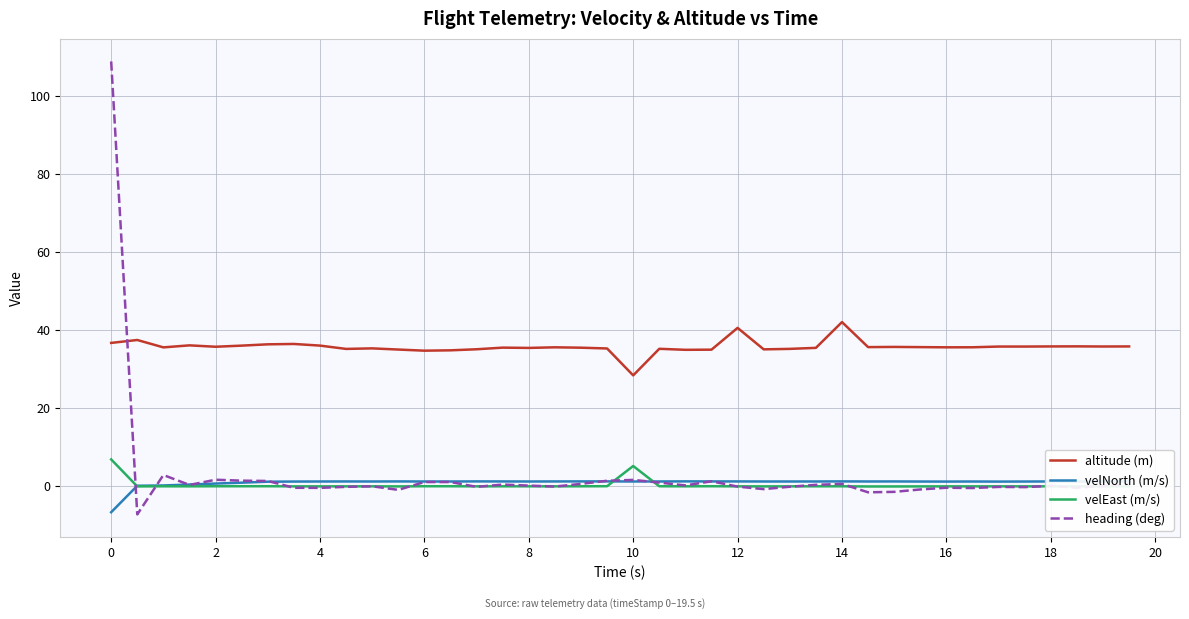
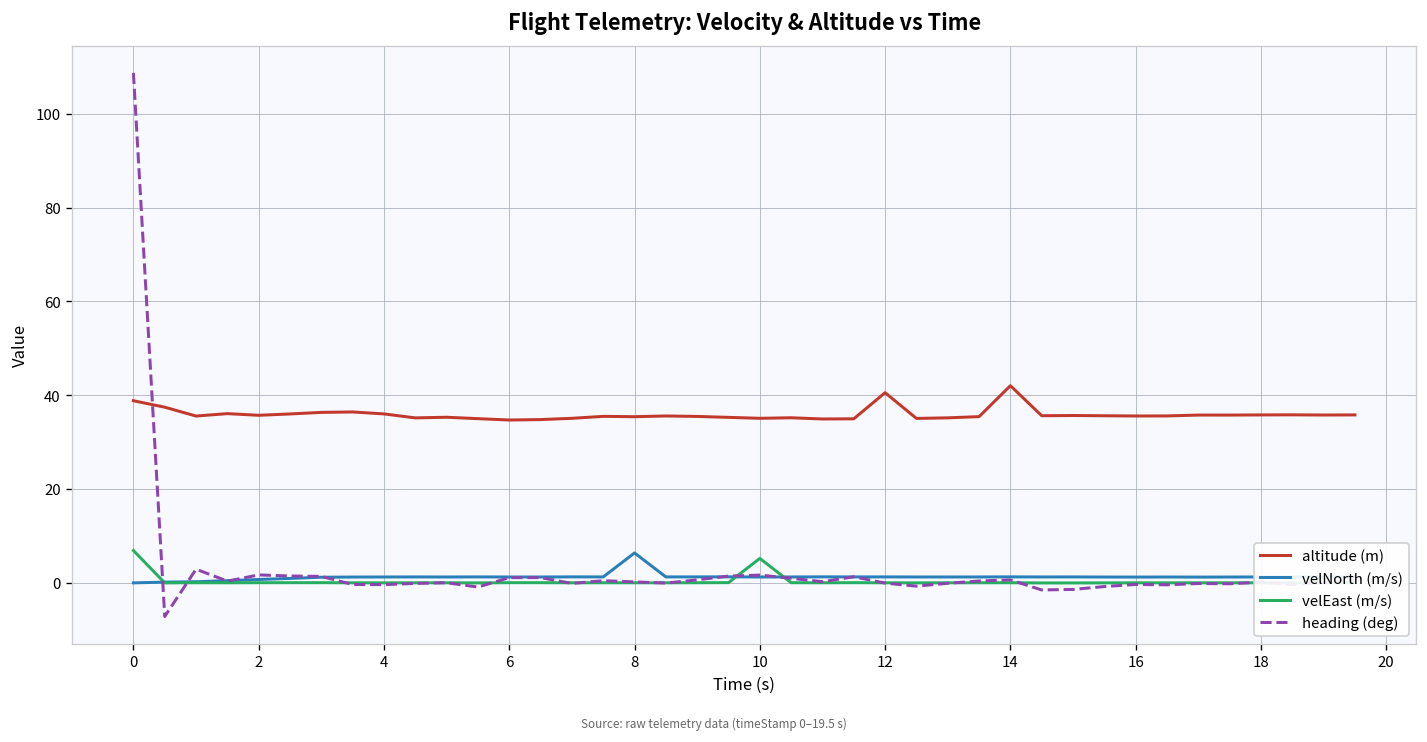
  {
    "altitude (m)": {
-     "0": 37,
+     "0": 39,
      "2": 36,
      "4": 36,
      "6": 35,
      "8": 35,
-     "10": 28,
+     "10": 35,
      "12": 41,
      "14": 42,
      "16": 36,
      "18": 36
    },
    "velNorth (m/s)": {
-     "0": -7,
+     "0": 0,
      "2": 1,
      "4": 1,
-     "8": 1,
+     "8": 6,
      "12": 1,
      "16": 1
    },
    "velEast (m/s)": {
      "0": 7,
      "2": 0,
      "6": 0,
      "10": 5
    },
    "heading (deg)": {
      "0": 109,
      "2": 2
    }
  }
